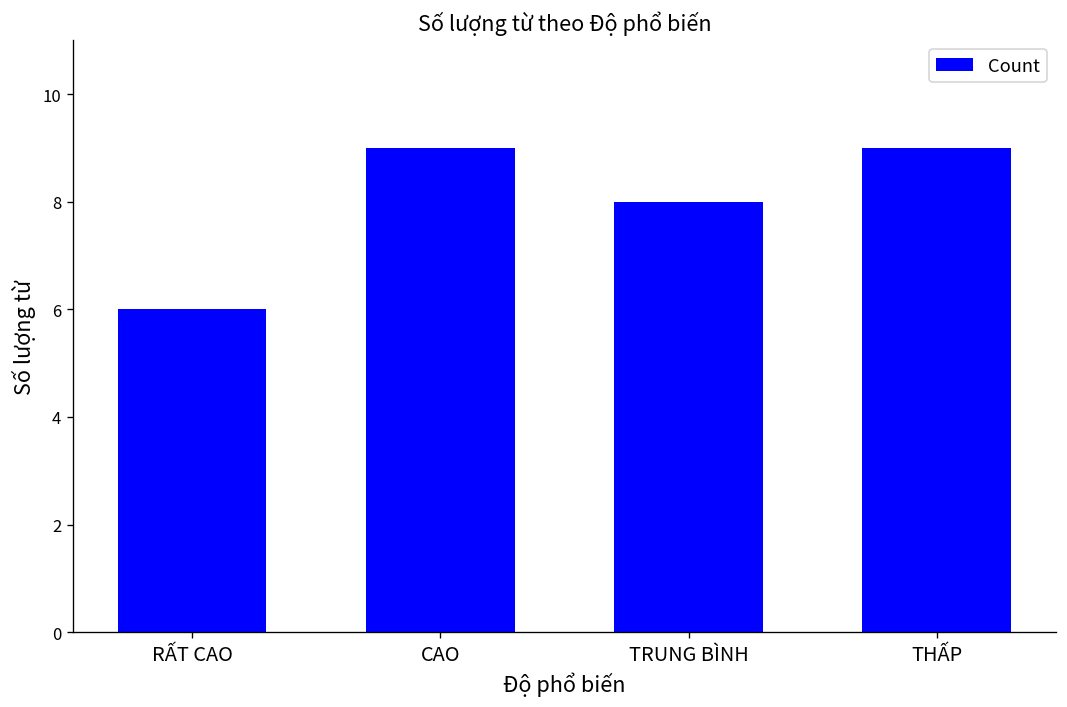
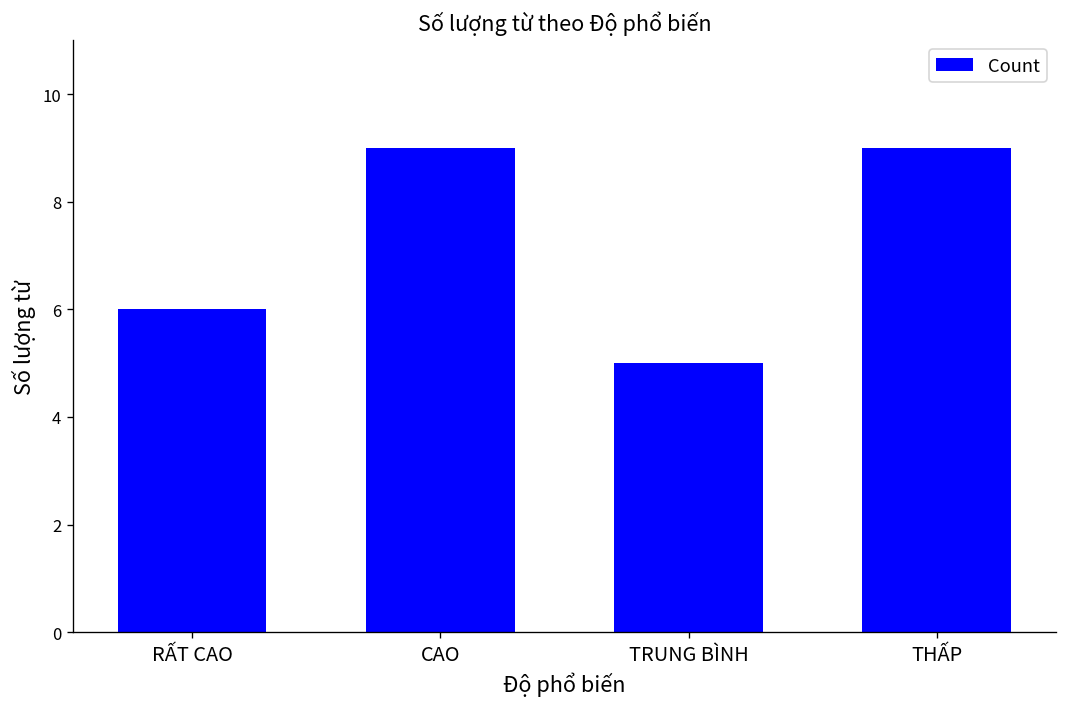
  {
    "RẤT CAO": 6,
    "CAO": 9,
-   "TRUNG BÌNH": 8,
+   "TRUNG BÌNH": 5,
    "THẤP": 9
  }
